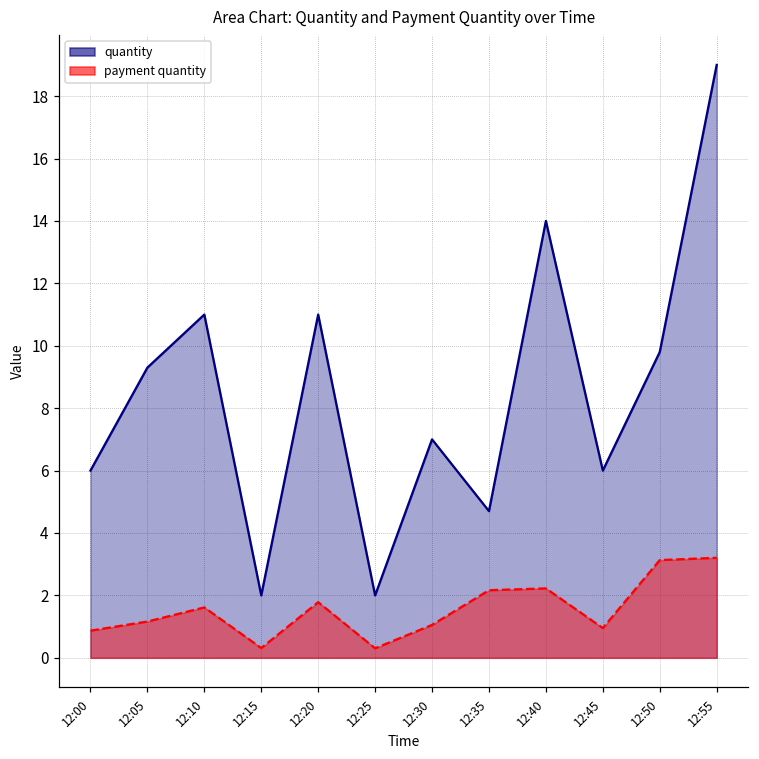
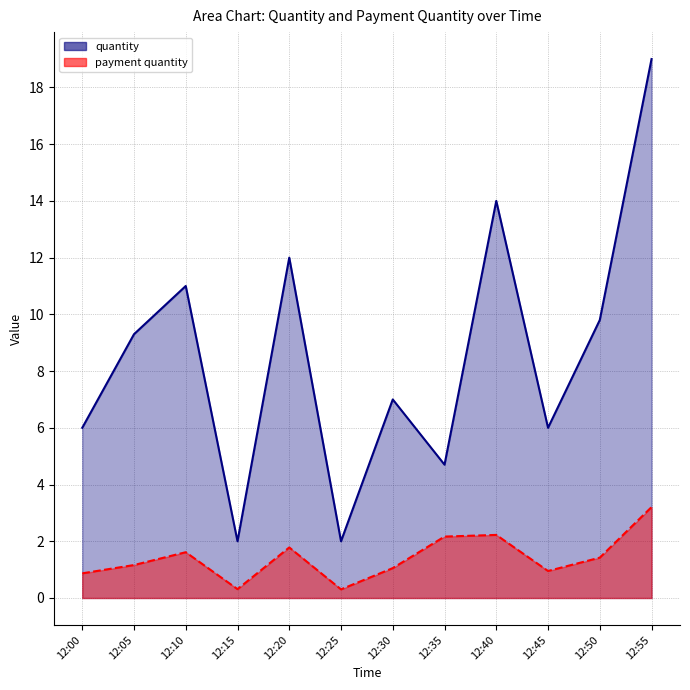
  {
    "quantity": {
      "12:00": 6,
      "12:05": 9.3,
      "12:10": 11,
      "12:15": 2,
-     "12:20": 11,
+     "12:20": 12,
      "12:25": 2,
      "12:30": 7,
      "12:35": 4.7,
      "12:40": 14,
      "12:45": 6,
      "12:50": 9.8,
      "12:55": 19
    },
    "payment quantity": {
      "12:00": 0.9,
      "12:05": 1.2,
      "12:10": 1.6,
      "12:15": 0.3,
      "12:20": 1.8,
      "12:25": 0.3,
      "12:30": 1.1,
      "12:35": 2.2,
      "12:40": 2.2,
      "12:45": 1.0,
-     "12:50": 3.1,
+     "12:50": 1.4,
      "12:55": 3.2
    }
  }
